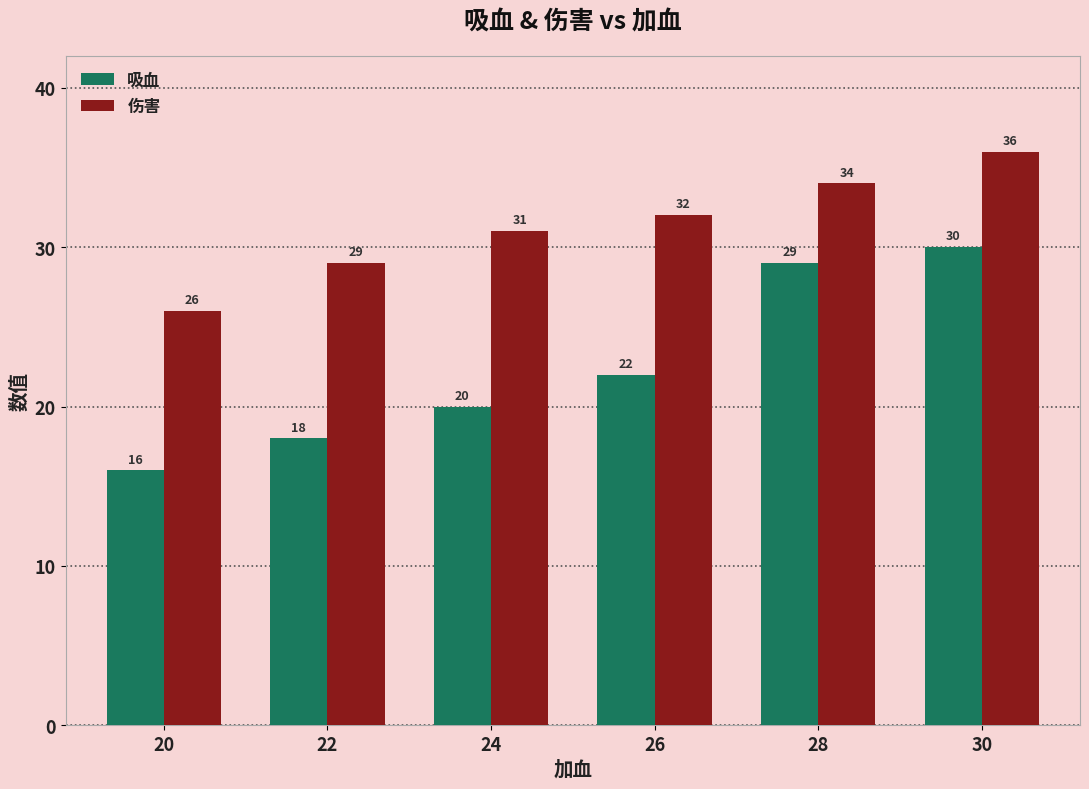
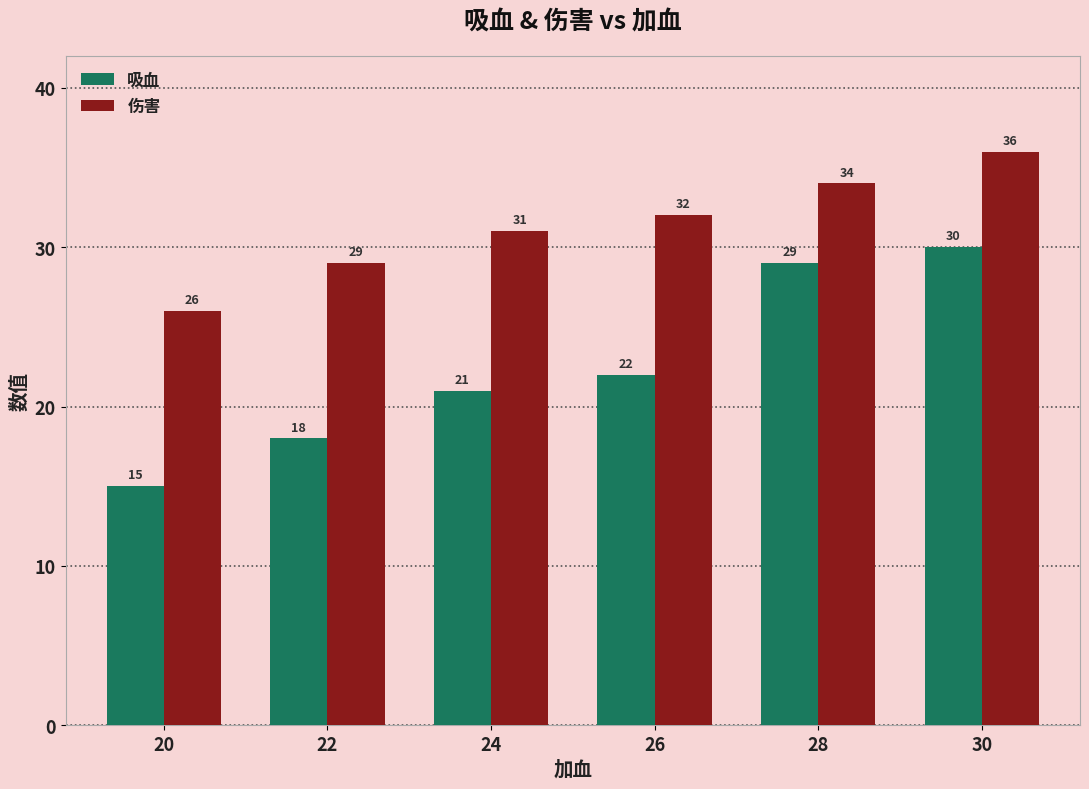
  {
    "吸血": {
-     "20": 16,
+     "20": 15,
      "22": 18,
-     "24": 20,
+     "24": 21,
      "26": 22,
      "28": 29,
      "30": 30
    },
    "伤害": {
      "20": 26,
      "22": 29,
      "24": 31,
      "26": 32,
      "28": 34,
      "30": 36
    }
  }
